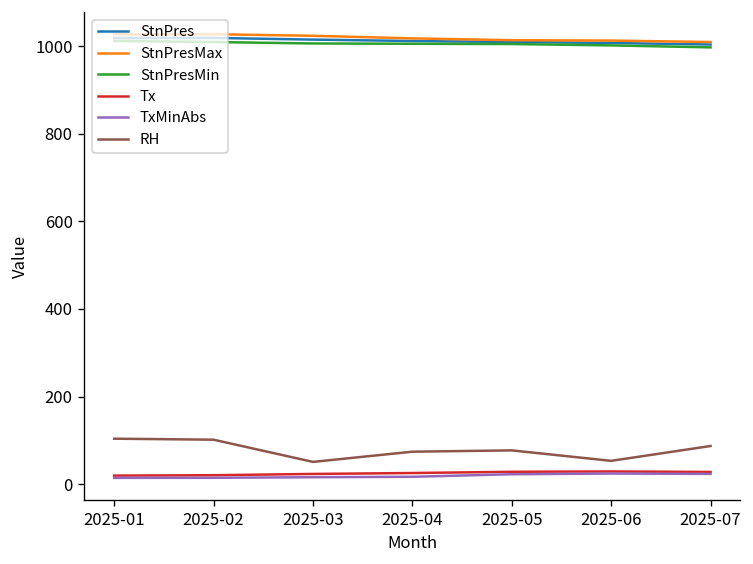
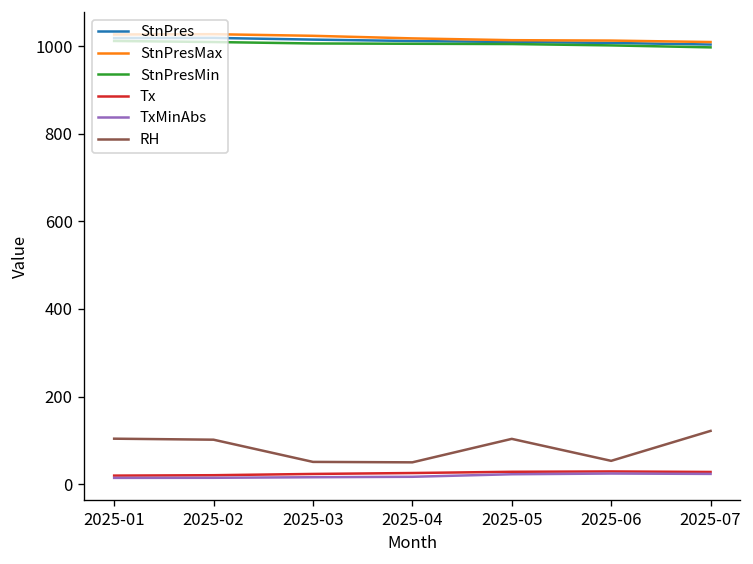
  {
    "StnPres": {
      "2025-03": 1020
    },
    "StnPresMax": {
      "2025-03": 1020
    },
    "StnPresMin": {
      "2025-03": 1010
    },
    "Tx": {
      "2025-03": 20,
      "2025-04": 30
    },
    "TxMinAbs": {
      "2025-03": 20,
      "2025-04": 20
    },
    "RH": {
      "2025-01": 100,
      "2025-02": 100,
      "2025-03": 50,
-     "2025-04": 70,
-     "2025-05": 80,
+     "2025-04": 50,
+     "2025-05": 100,
      "2025-06": 50,
-     "2025-07": 90
+     "2025-07": 120
    }
  }
